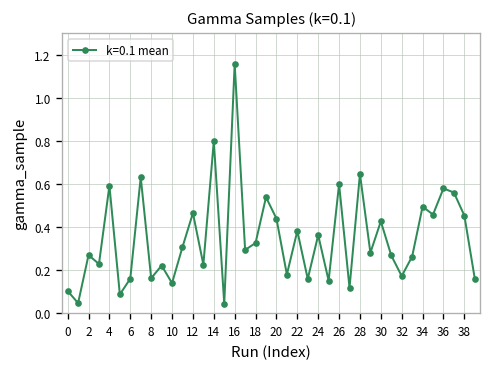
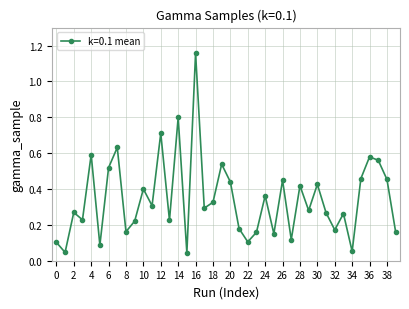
  {
    "0": 0.10,
    "2": 0.27,
    "4": 0.59,
-   "6": 0.16,
+   "6": 0.52,
    "8": 0.16,
-   "10": 0.14,
-   "12": 0.46,
+   "10": 0.40,
+   "12": 0.71,
    "14": 0.80,
    "16": 1.16,
    "18": 0.33,
    "20": 0.44,
-   "22": 0.38,
+   "22": 0.11,
    "24": 0.36,
-   "26": 0.60,
-   "28": 0.65,
+   "26": 0.45,
+   "28": 0.42,
    "30": 0.43,
    "32": 0.17,
-   "34": 0.49,
+   "34": 0.05,
    "36": 0.58,
    "38": 0.45
  }
